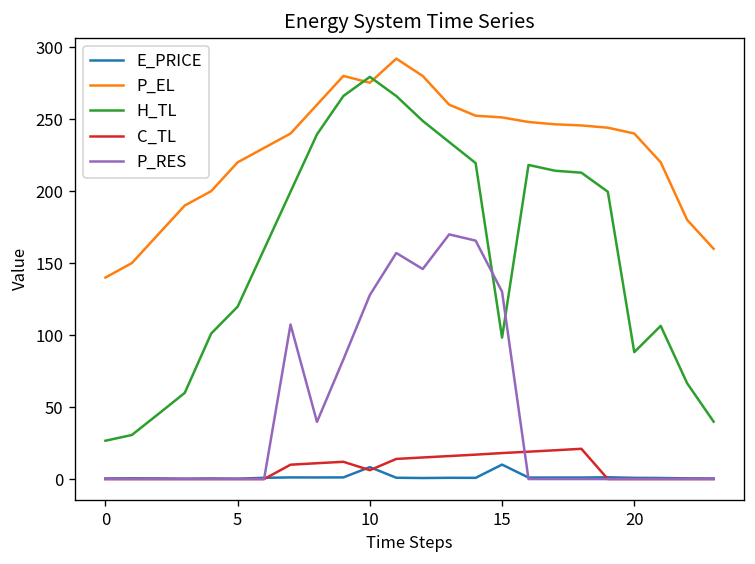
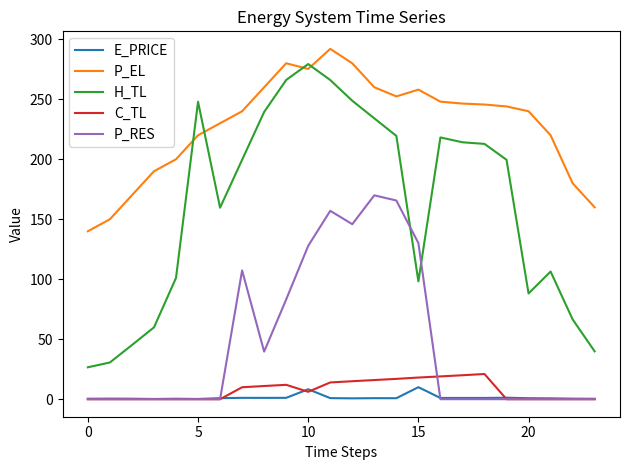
  {
    "E_PRICE": {
      "15": 10
    },
    "P_EL": {
      "0": 140,
      "5": 220,
      "10": 275,
-     "15": 251,
+     "15": 258,
      "20": 240
    },
    "H_TL": {
      "0": 27,
-     "5": 120,
+     "5": 248,
      "10": 279,
      "15": 98,
      "20": 88
    },
    "C_TL": {
      "15": 18
    },
    "P_RES": {
      "10": 128,
      "15": 130
    }
  }
